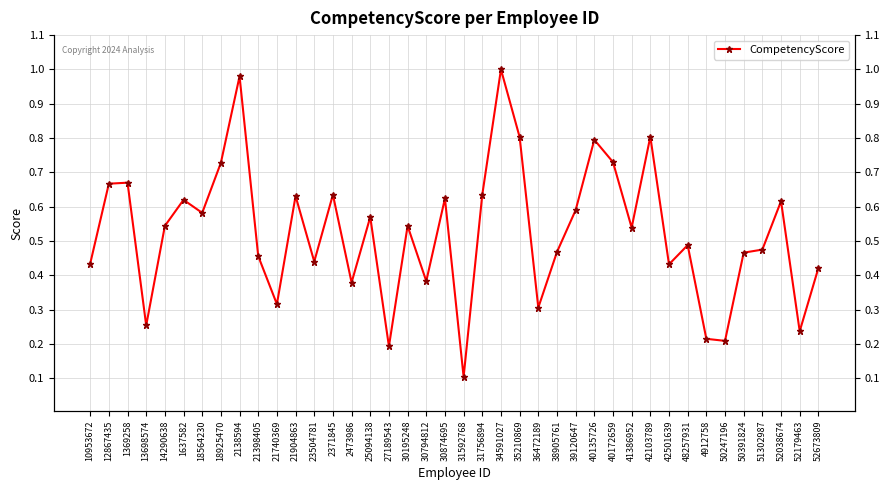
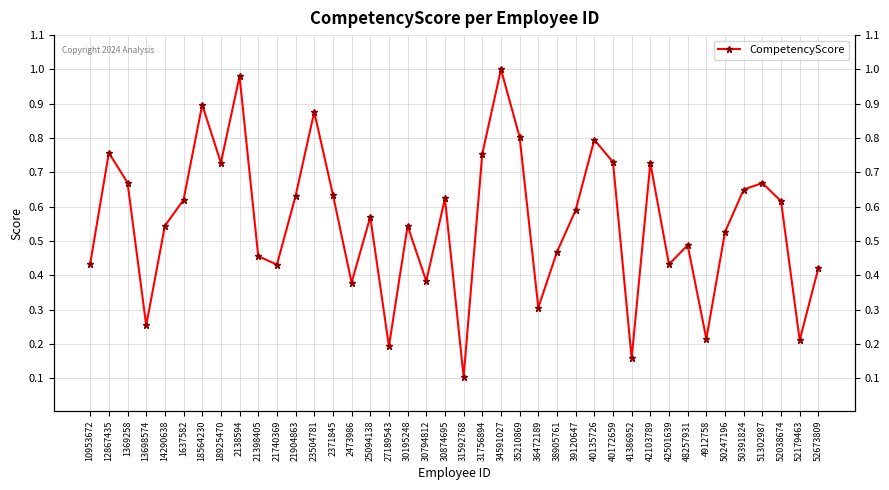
  {
    "10953672": 0.43,
-   "12867435": 0.67,
+   "12867435": 0.76,
    "1369258": 0.67,
    "13698574": 0.25,
    "14290638": 0.54,
    "1637582": 0.62,
-   "18564230": 0.58,
+   "18564230": 0.90,
    "18925470": 0.73,
    "2138594": 0.98,
    "21398405": 0.46,
-   "21740369": 0.32,
+   "21740369": 0.43,
    "21904863": 0.63,
-   "23504781": 0.44,
+   "23504781": 0.88,
    "2371845": 0.64,
    "2473986": 0.38,
    "25094138": 0.57,
    "27189543": 0.19,
    "30195248": 0.54,
    "30794812": 0.38,
    "30874695": 0.62,
    "31592768": 0.10,
-   "31756894": 0.64,
+   "31756894": 0.75,
    "34591027": 1.00,
    "35210869": 0.80,
    "36472189": 0.31,
    "38905761": 0.47,
    "39120647": 0.59,
    "40135726": 0.80,
    "40172659": 0.73,
-   "41386952": 0.54,
-   "42103789": 0.80,
+   "41386952": 0.16,
+   "42103789": 0.73,
    "42501639": 0.43,
    "48257931": 0.49,
    "4912758": 0.22,
-   "50247196": 0.21,
-   "50391824": 0.47,
-   "51302987": 0.48,
+   "50247196": 0.53,
+   "50391824": 0.65,
+   "51302987": 0.67,
    "52038674": 0.62,
-   "52179463": 0.24,
+   "52179463": 0.21,
    "52673809": 0.42
  }
